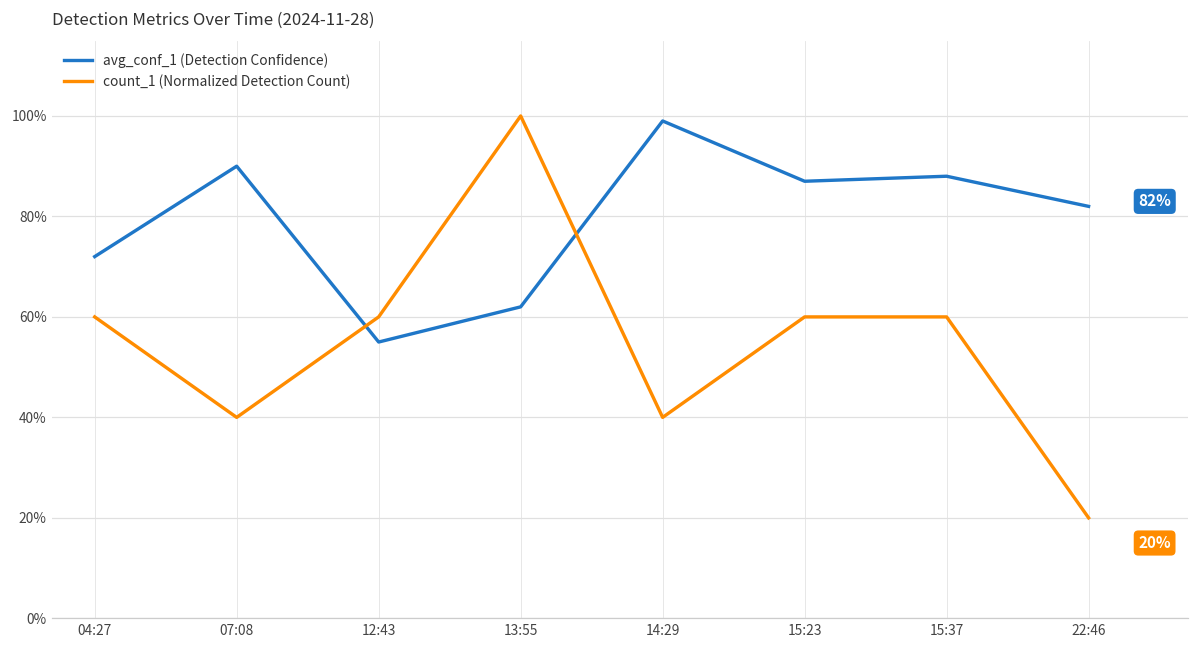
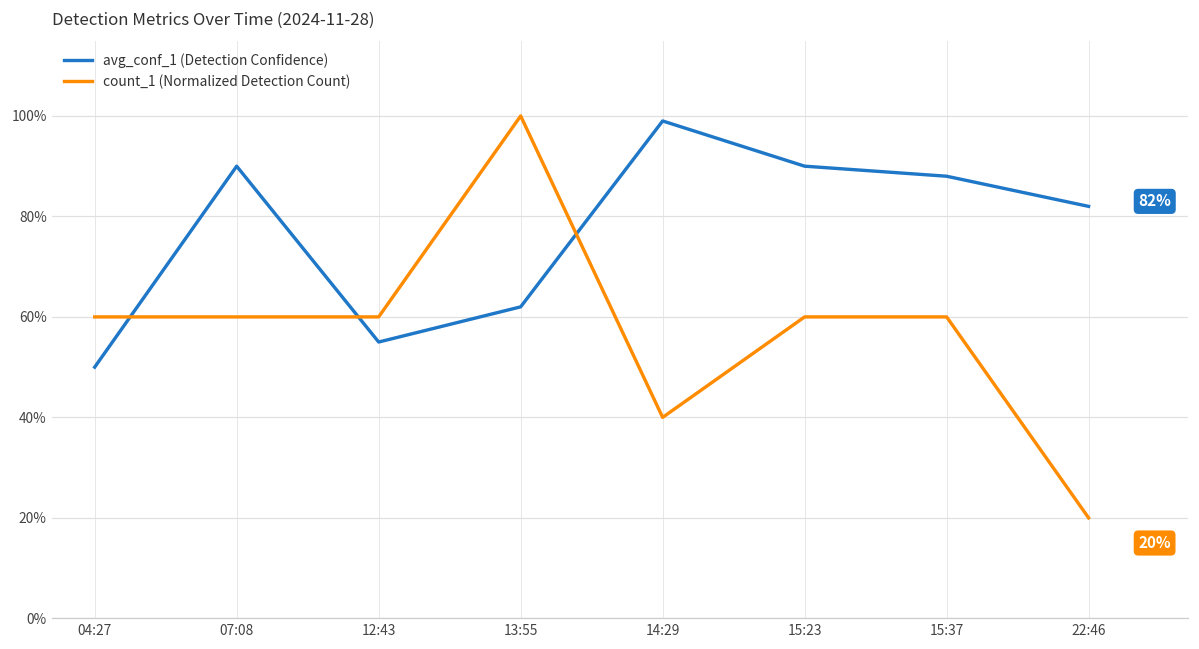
  {
    "avg_conf_1 (Detection Confidence)": {
-     "04:27": "72%",
+     "04:27": "50%",
      "07:08": "90%",
      "12:43": "55%",
      "13:55": "62%",
      "14:29": "99%",
-     "15:23": "87%",
+     "15:23": "90%",
      "15:37": "88%",
      "22:46": "82%"
    },
    "count_1 (Normalized Detection Count)": {
      "04:27": "60%",
-     "07:08": "40%",
+     "07:08": "60%",
      "12:43": "60%",
      "13:55": "100%",
      "14:29": "40%",
      "15:23": "60%",
      "15:37": "60%",
      "22:46": "20%"
    }
  }
